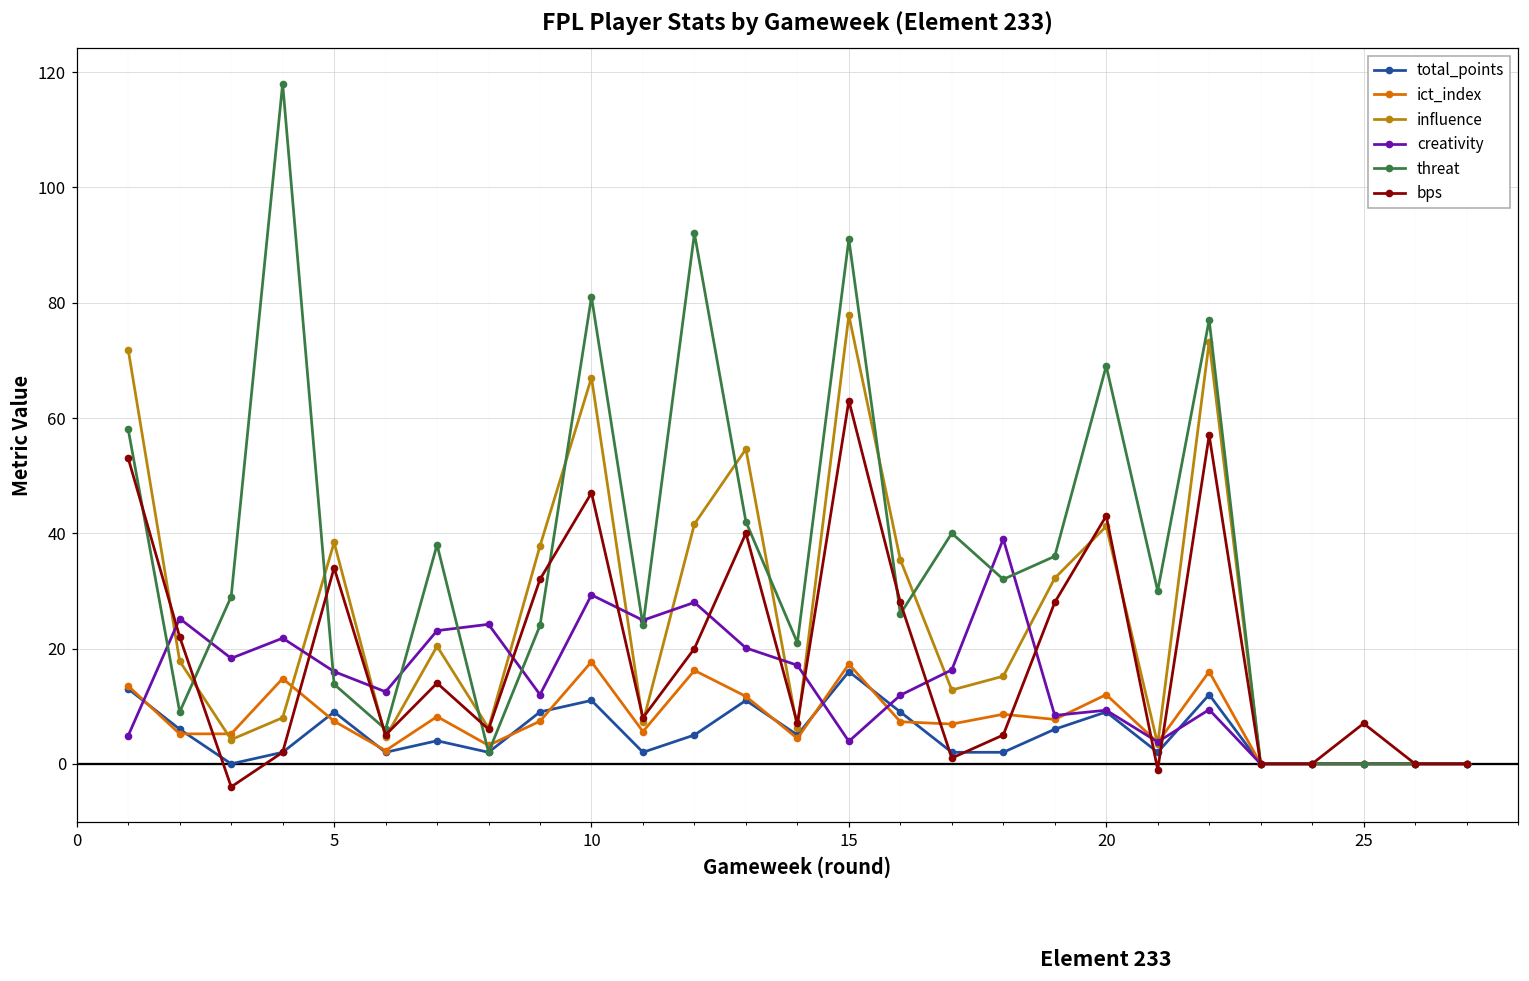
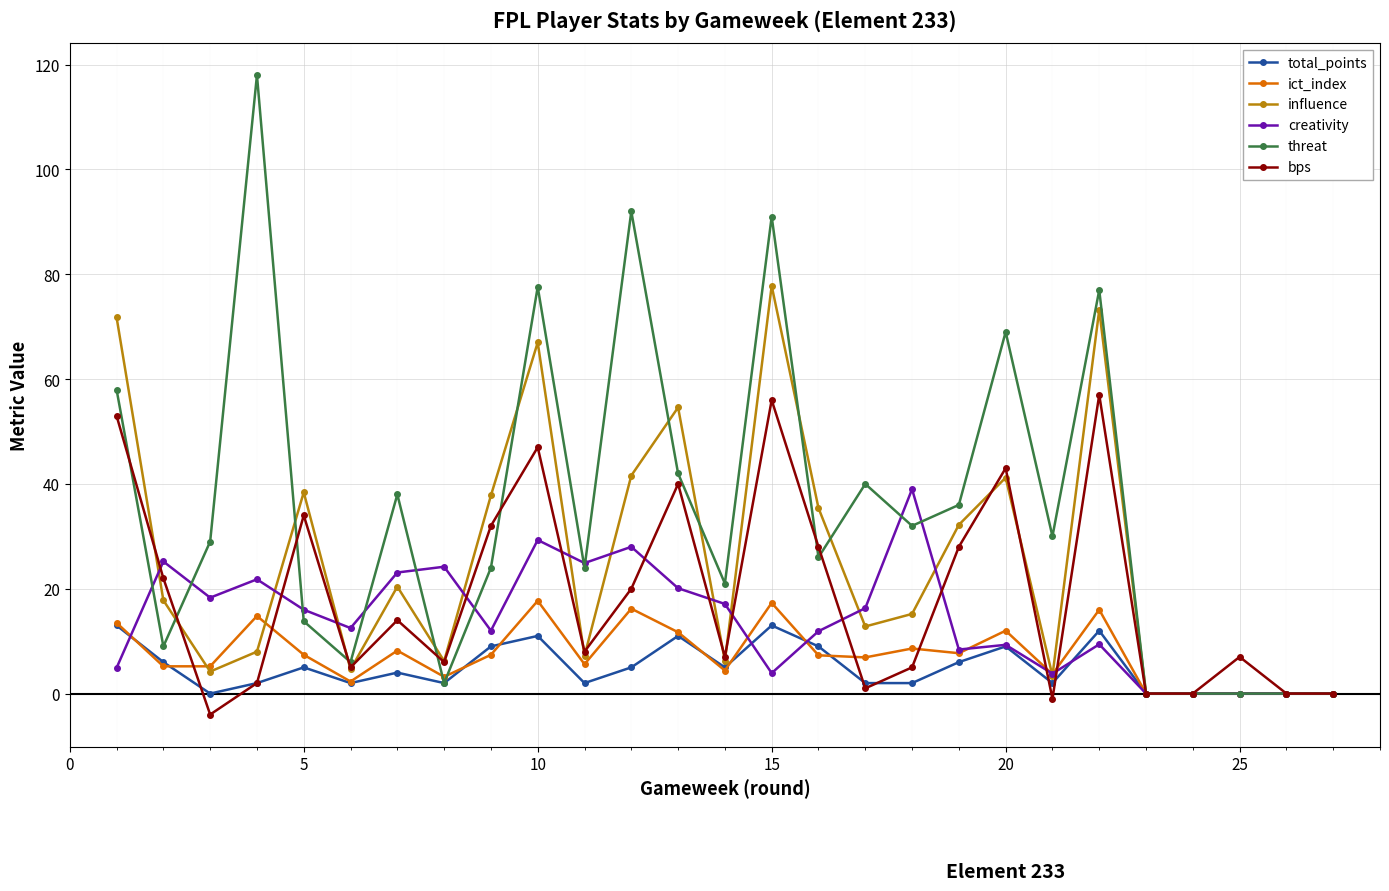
  {
    "total_points": {
-     "5": 9,
+     "5": 5,
      "10": 11,
-     "15": 16
+     "15": 13
    },
    "creativity": {
      "5": 16,
      "10": 29,
      "15": 4
    },
    "threat": {
      "5": 14,
-     "10": 81,
+     "10": 78,
      "15": 91,
      "20": 69
    },
    "bps": {
      "5": 34,
      "10": 47,
-     "15": 63,
+     "15": 56,
      "20": 43,
      "25": 7
    }
  }
